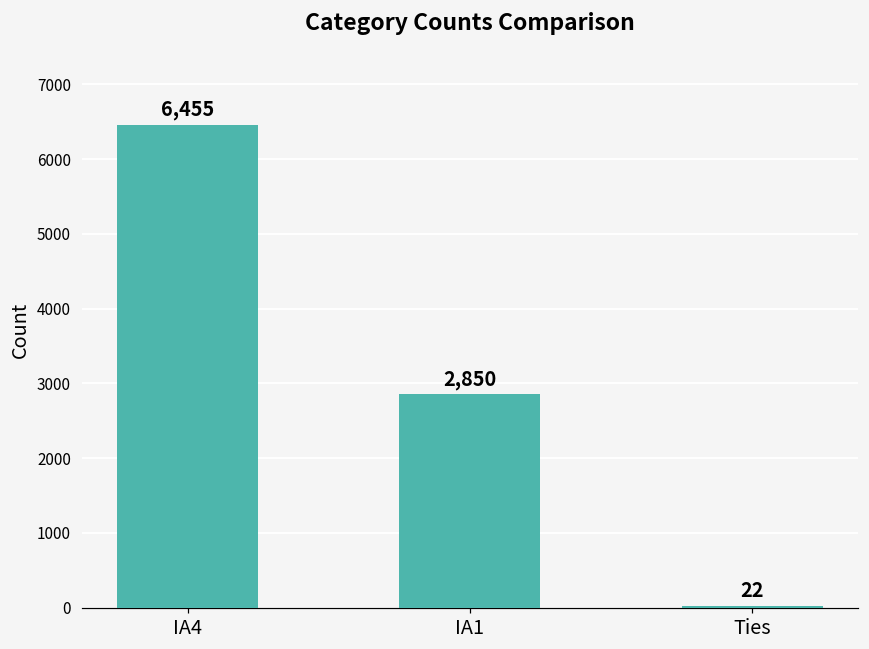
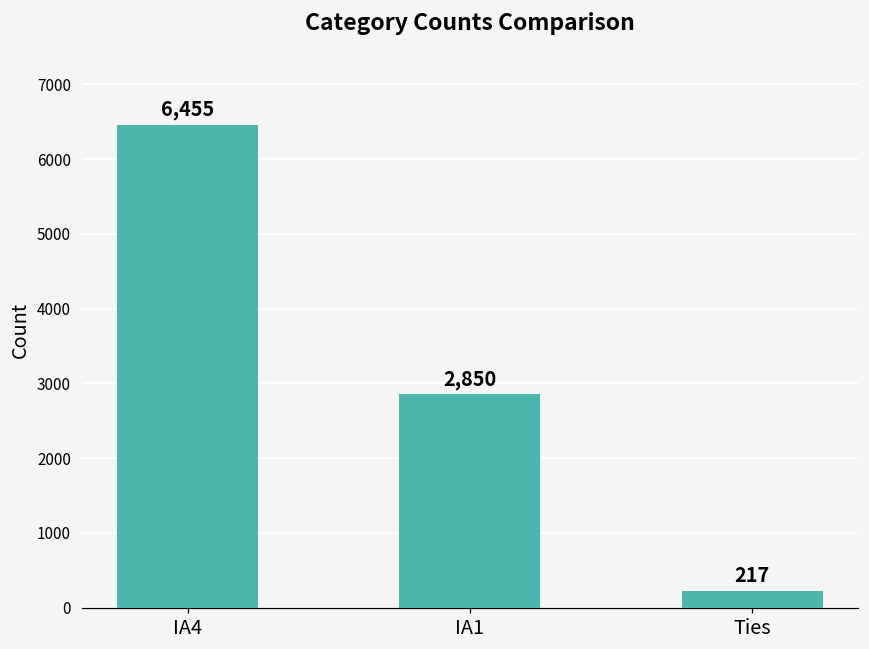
  {
    "IA4": "6,455",
    "IA1": "2,850",
-   "Ties": "22"
+   "Ties": "217"
  }
